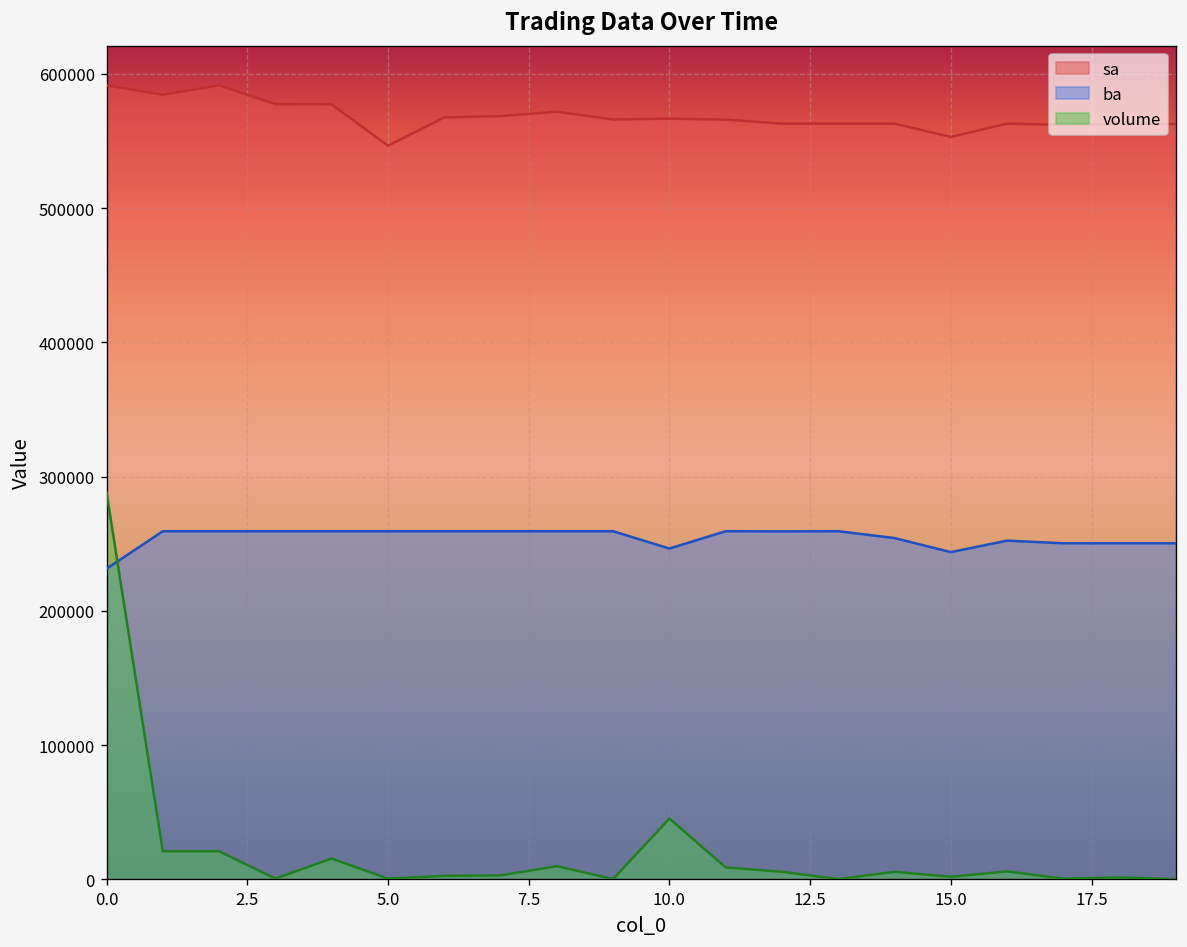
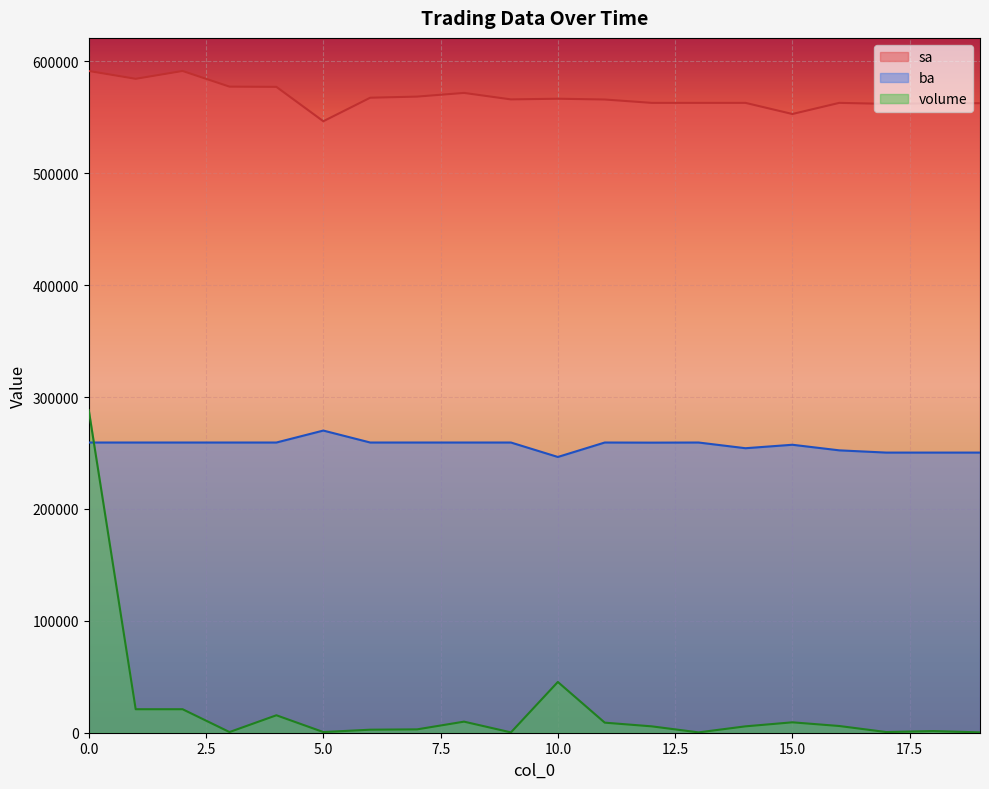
  {
    "sa": {
      "0.0": 592000,
      "5.0": 547000,
      "10.0": 567000,
      "15.0": 553000
    },
    "ba": {
-     "0.0": 231000,
-     "5.0": 259000,
+     "0.0": 259000,
+     "5.0": 270000,
      "10.0": 246000,
-     "15.0": 244000
+     "15.0": 257000
    },
    "volume": {
      "0.0": 288000,
      "5.0": 1000,
      "10.0": 45000,
-     "15.0": 2000
+     "15.0": 9000
    }
  }
